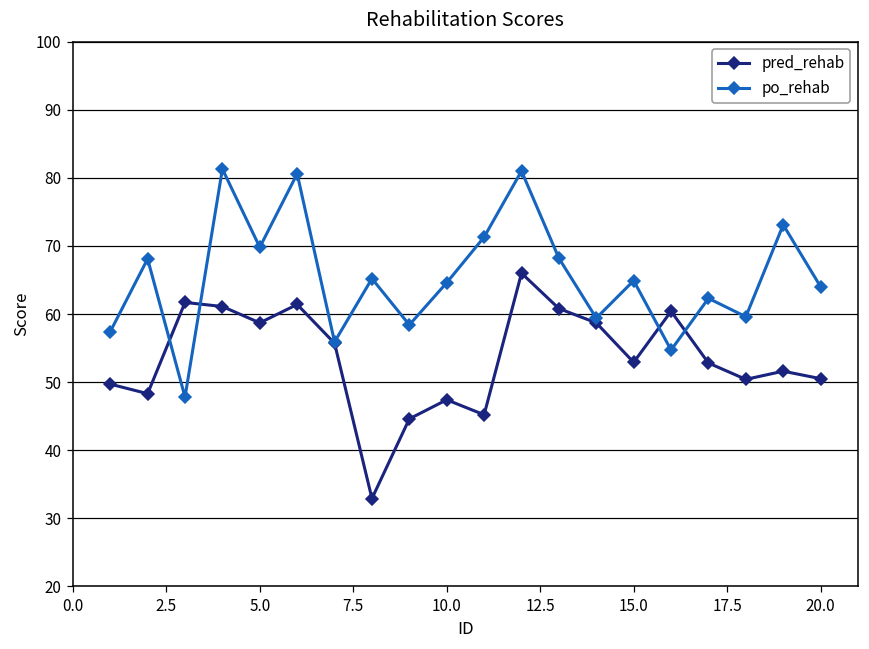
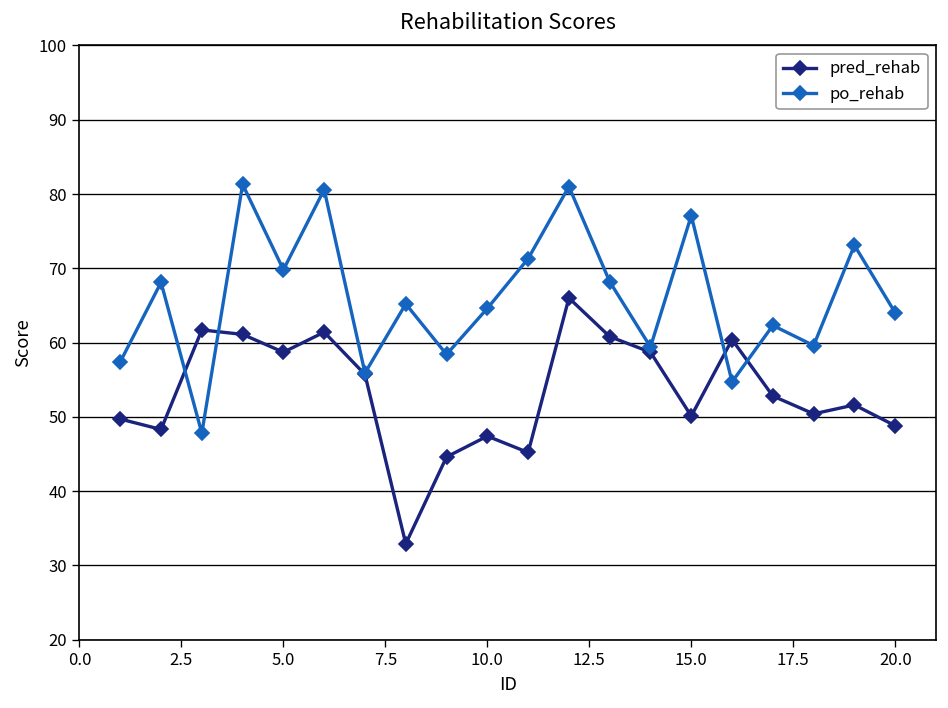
  {
    "pred_rehab": {
      "5.0": 59,
      "10.0": 47,
-     "15.0": 53,
-     "20.0": 51
+     "15.0": 50,
+     "20.0": 49
    },
    "po_rehab": {
      "5.0": 70,
      "10.0": 65,
-     "15.0": 65,
+     "15.0": 77,
      "20.0": 64
    }
  }
